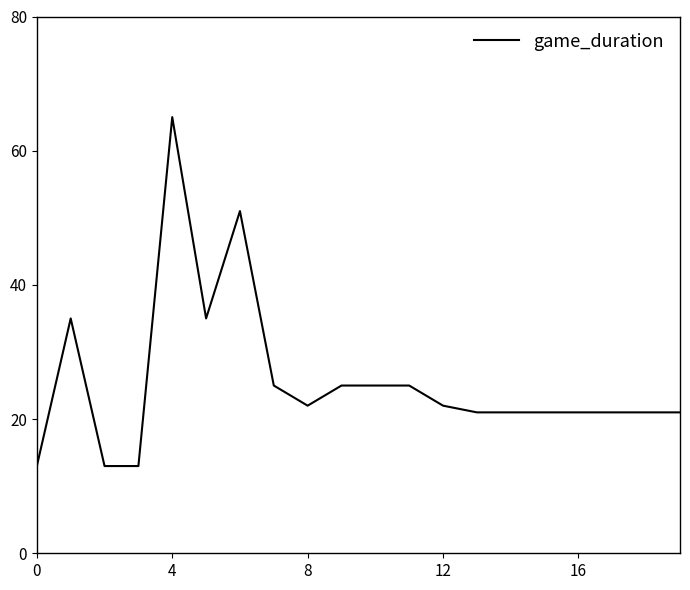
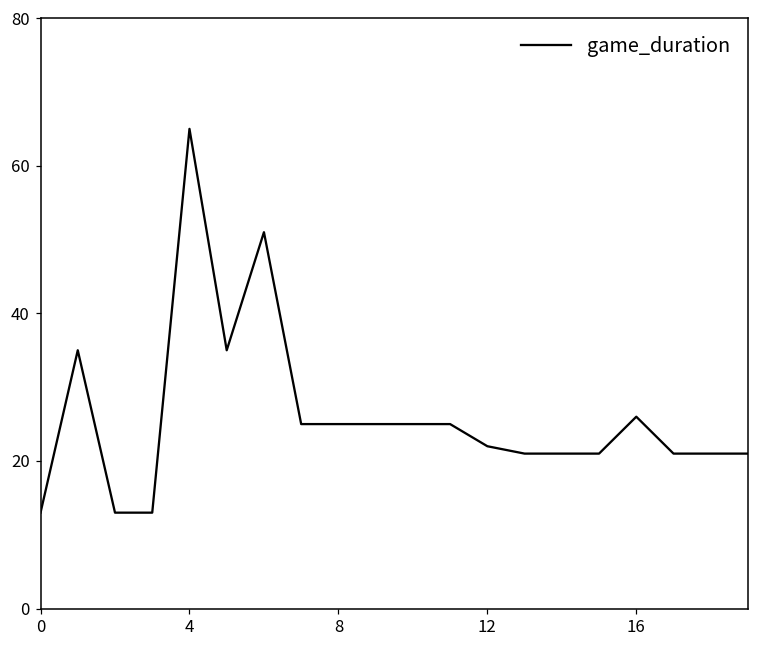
  {
    "0": 13,
    "4": 65,
-   "8": 22,
+   "8": 25,
    "12": 22,
-   "16": 21
+   "16": 26
  }
